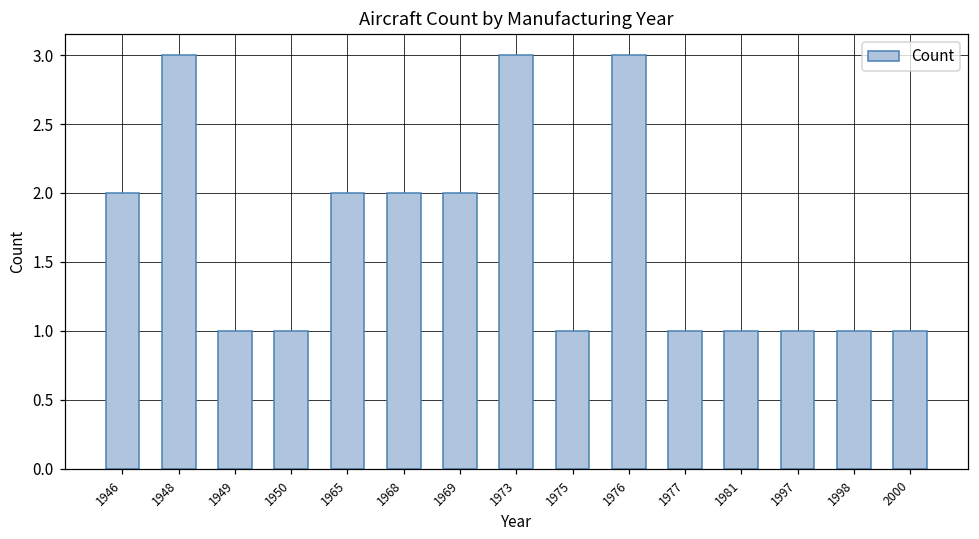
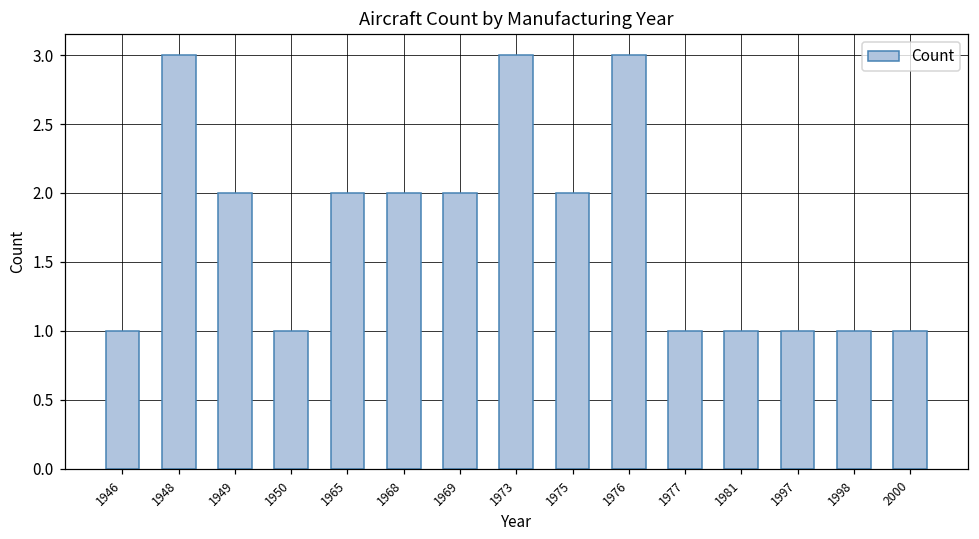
  {
-   "1946": 2,
+   "1946": 1,
    "1948": 3,
-   "1949": 1,
+   "1949": 2,
    "1950": 1,
    "1965": 2,
    "1968": 2,
    "1969": 2,
    "1973": 3,
-   "1975": 1,
+   "1975": 2,
    "1976": 3,
    "1977": 1,
    "1981": 1,
    "1997": 1,
    "1998": 1,
    "2000": 1
  }
